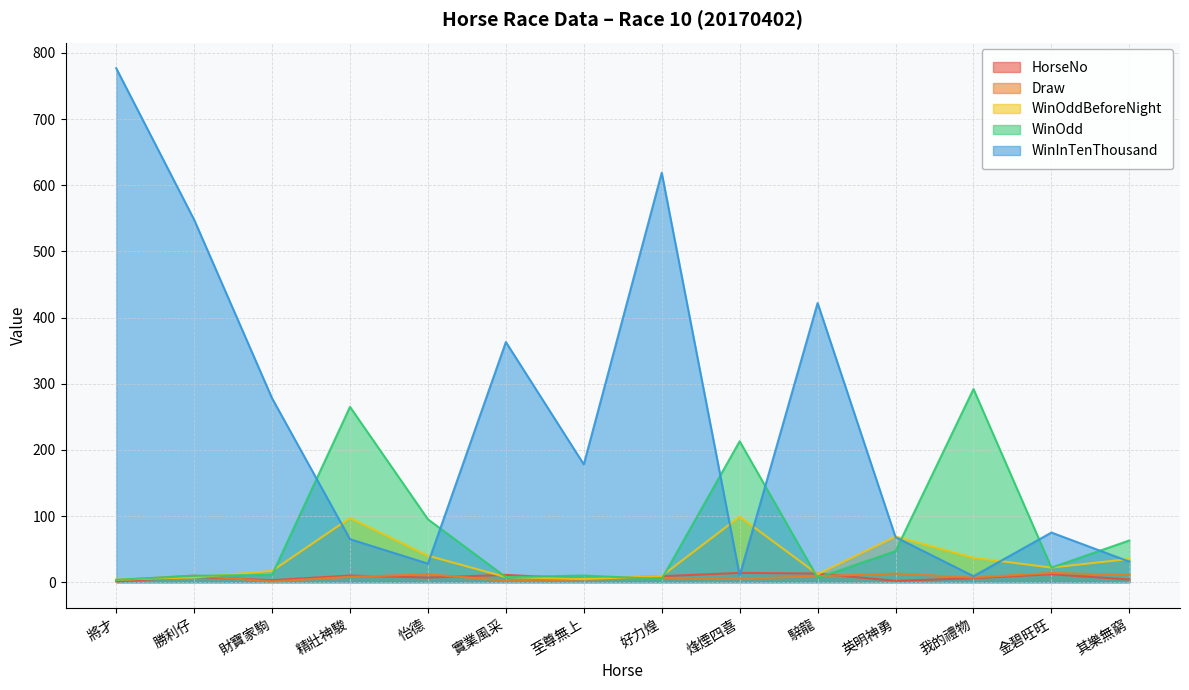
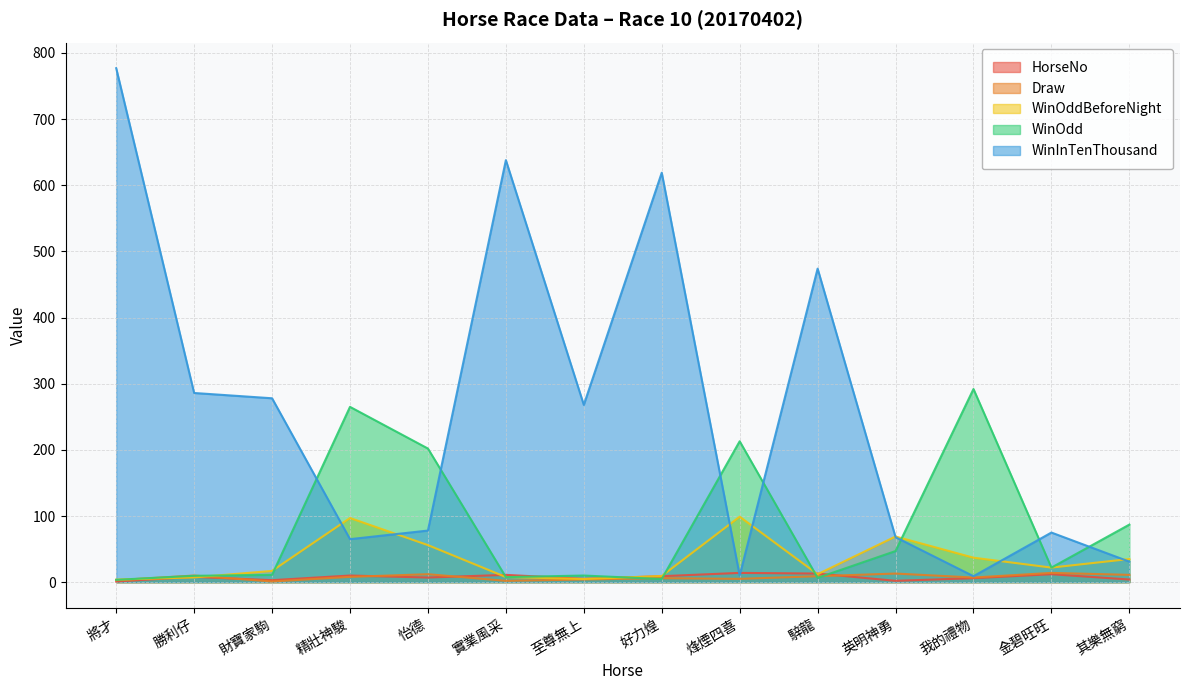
  {
    "WinOddBeforeNight": {
      "財寶家駒": 20,
      "精壯神駿": 100,
-     "怡德": 40,
+     "怡德": 60,
      "烽煙四喜": 100,
      "我的禮物": 40,
      "其樂無窮": 40
    },
    "WinOdd": {
      "財寶家駒": 10,
      "精壯神駿": 270,
-     "怡德": 100,
+     "怡德": 200,
      "至尊無上": 10,
      "烽煙四喜": 210,
      "英明神勇": 50,
      "我的禮物": 290,
-     "其樂無窮": 60
+     "其樂無窮": 90
    },
    "WinInTenThousand": {
      "將才": 780,
-     "勝利仔": 550,
+     "勝利仔": 290,
      "財寶家駒": 280,
      "精壯神駿": 70,
-     "怡德": 30,
-     "實業風采": 360,
-     "至尊無上": 180,
+     "怡德": 80,
+     "實業風采": 640,
+     "至尊無上": 270,
      "好力煌": 620,
      "烽煙四喜": 10,
-     "騂龍": 420,
+     "騂龍": 470,
      "金碧旺旺": 80,
      "其樂無窮": 30
    }
  }
